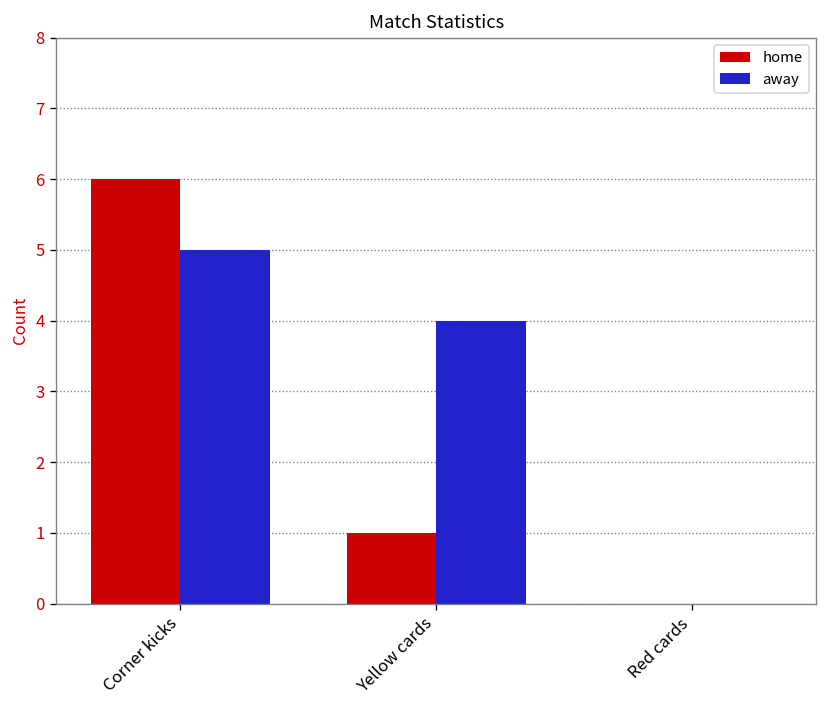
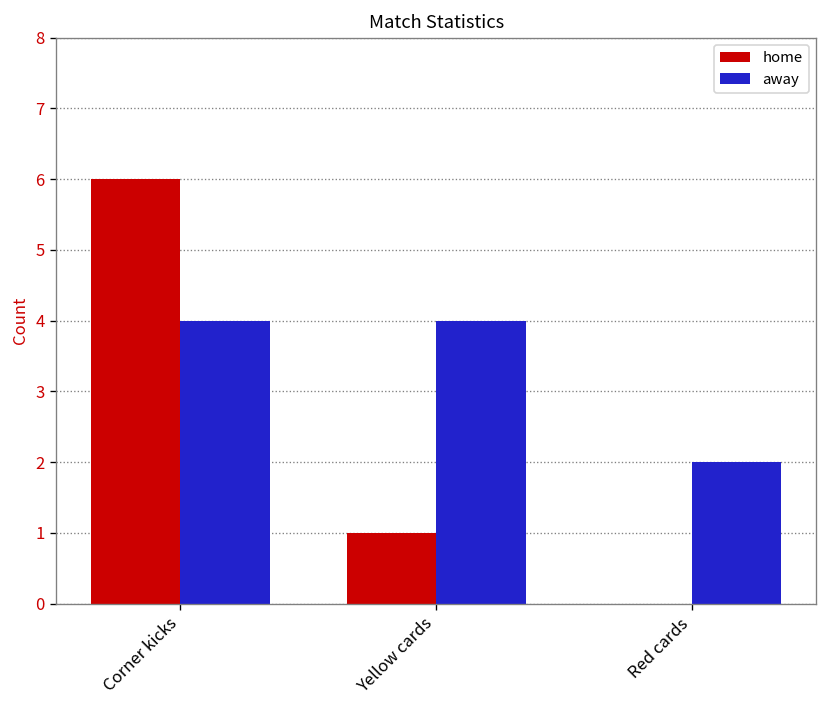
  {
    "home": {
      "Corner kicks": 6,
      "Yellow cards": 1,
      "Red cards": 0
    },
    "away": {
-     "Corner kicks": 5,
+     "Corner kicks": 4,
      "Yellow cards": 4,
-     "Red cards": 0
+     "Red cards": 2
    }
  }
